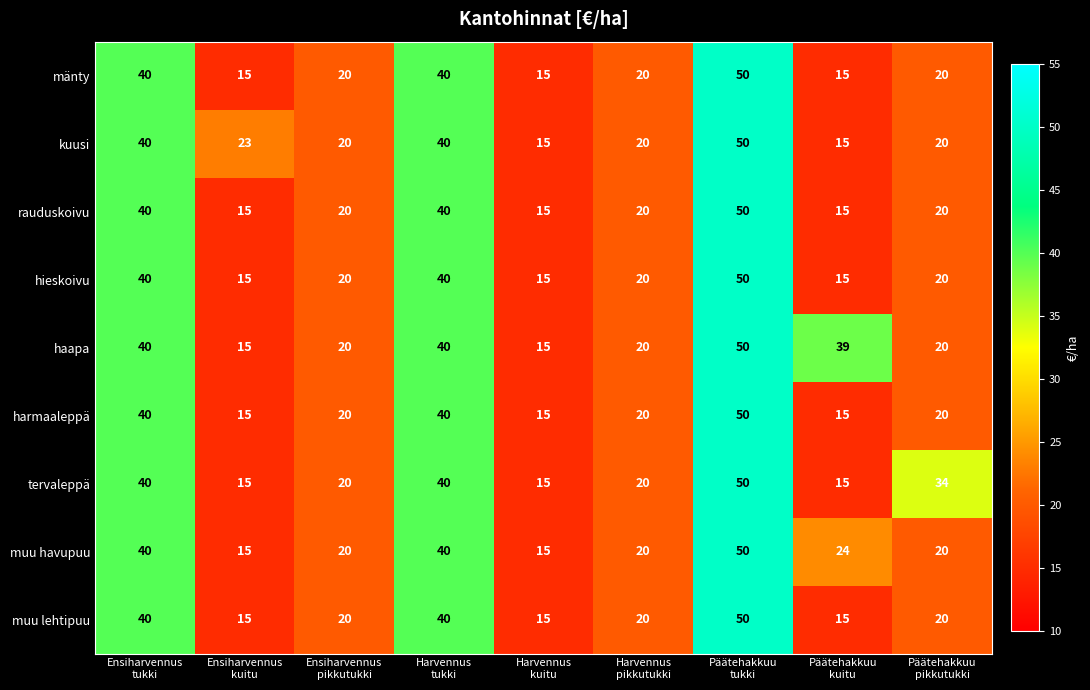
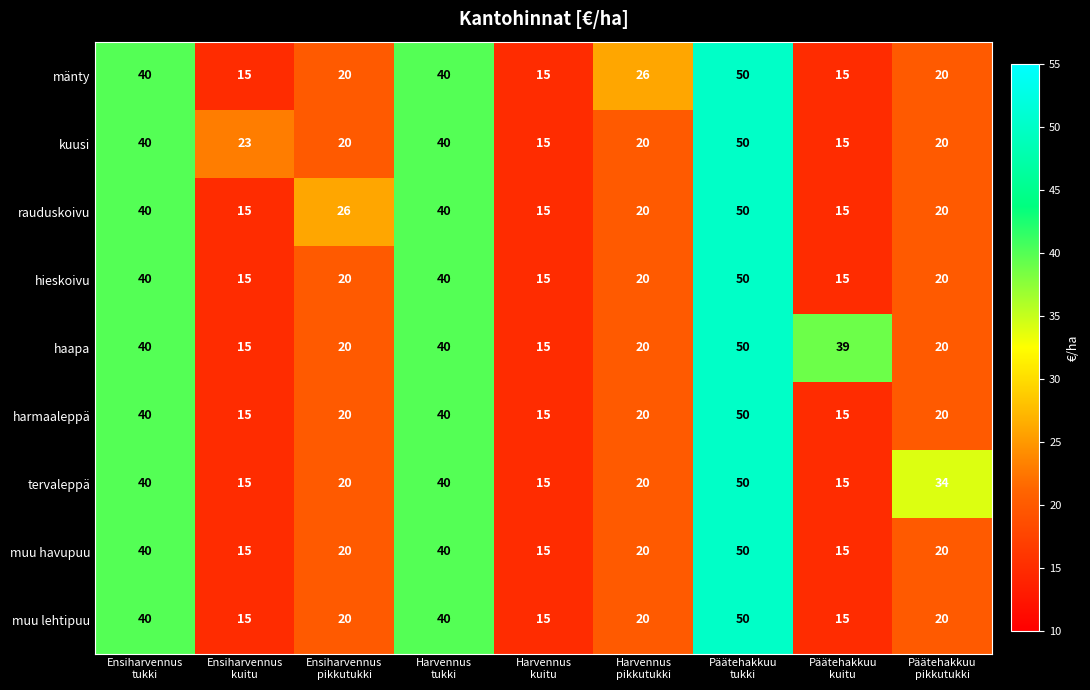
  {
    "mänty": {
      "Ensiharvennus tukki": 40,
      "Ensiharvennus kuitu": 15,
      "Ensiharvennus pikkutukki": 20,
      "Harvennus tukki": 40,
      "Harvennus kuitu": 15,
-     "Harvennus pikkutukki": 20,
+     "Harvennus pikkutukki": 26,
      "Päätehakkuu tukki": 50,
      "Päätehakkuu kuitu": 15,
      "Päätehakkuu pikkutukki": 20
    },
    "kuusi": {
      "Ensiharvennus tukki": 40,
      "Ensiharvennus kuitu": 23,
      "Ensiharvennus pikkutukki": 20,
      "Harvennus tukki": 40,
      "Harvennus kuitu": 15,
      "Harvennus pikkutukki": 20,
      "Päätehakkuu tukki": 50,
      "Päätehakkuu kuitu": 15,
      "Päätehakkuu pikkutukki": 20
    },
    "rauduskoivu": {
      "Ensiharvennus tukki": 40,
      "Ensiharvennus kuitu": 15,
-     "Ensiharvennus pikkutukki": 20,
+     "Ensiharvennus pikkutukki": 26,
      "Harvennus tukki": 40,
      "Harvennus kuitu": 15,
      "Harvennus pikkutukki": 20,
      "Päätehakkuu tukki": 50,
      "Päätehakkuu kuitu": 15,
      "Päätehakkuu pikkutukki": 20
    },
    "hieskoivu": {
      "Ensiharvennus tukki": 40,
      "Ensiharvennus kuitu": 15,
      "Ensiharvennus pikkutukki": 20,
      "Harvennus tukki": 40,
      "Harvennus kuitu": 15,
      "Harvennus pikkutukki": 20,
      "Päätehakkuu tukki": 50,
      "Päätehakkuu kuitu": 15,
      "Päätehakkuu pikkutukki": 20
    },
    "haapa": {
      "Ensiharvennus tukki": 40,
      "Ensiharvennus kuitu": 15,
      "Ensiharvennus pikkutukki": 20,
      "Harvennus tukki": 40,
      "Harvennus kuitu": 15,
      "Harvennus pikkutukki": 20,
      "Päätehakkuu tukki": 50,
      "Päätehakkuu kuitu": 39,
      "Päätehakkuu pikkutukki": 20
    },
    "harmaaleppä": {
      "Ensiharvennus tukki": 40,
      "Ensiharvennus kuitu": 15,
      "Ensiharvennus pikkutukki": 20,
      "Harvennus tukki": 40,
      "Harvennus kuitu": 15,
      "Harvennus pikkutukki": 20,
      "Päätehakkuu tukki": 50,
      "Päätehakkuu kuitu": 15,
      "Päätehakkuu pikkutukki": 20
    },
    "tervaleppä": {
      "Ensiharvennus tukki": 40,
      "Ensiharvennus kuitu": 15,
      "Ensiharvennus pikkutukki": 20,
      "Harvennus tukki": 40,
      "Harvennus kuitu": 15,
      "Harvennus pikkutukki": 20,
      "Päätehakkuu tukki": 50,
      "Päätehakkuu kuitu": 15,
      "Päätehakkuu pikkutukki": 34
    },
    "muu havupuu": {
      "Ensiharvennus tukki": 40,
      "Ensiharvennus kuitu": 15,
      "Ensiharvennus pikkutukki": 20,
      "Harvennus tukki": 40,
      "Harvennus kuitu": 15,
      "Harvennus pikkutukki": 20,
      "Päätehakkuu tukki": 50,
-     "Päätehakkuu kuitu": 24,
+     "Päätehakkuu kuitu": 15,
      "Päätehakkuu pikkutukki": 20
    },
    "muu lehtipuu": {
      "Ensiharvennus tukki": 40,
      "Ensiharvennus kuitu": 15,
      "Ensiharvennus pikkutukki": 20,
      "Harvennus tukki": 40,
      "Harvennus kuitu": 15,
      "Harvennus pikkutukki": 20,
      "Päätehakkuu tukki": 50,
      "Päätehakkuu kuitu": 15,
      "Päätehakkuu pikkutukki": 20
    }
  }
